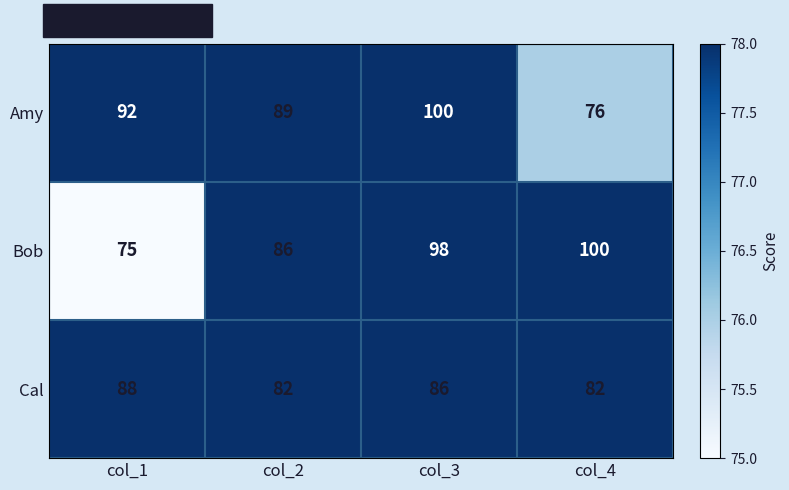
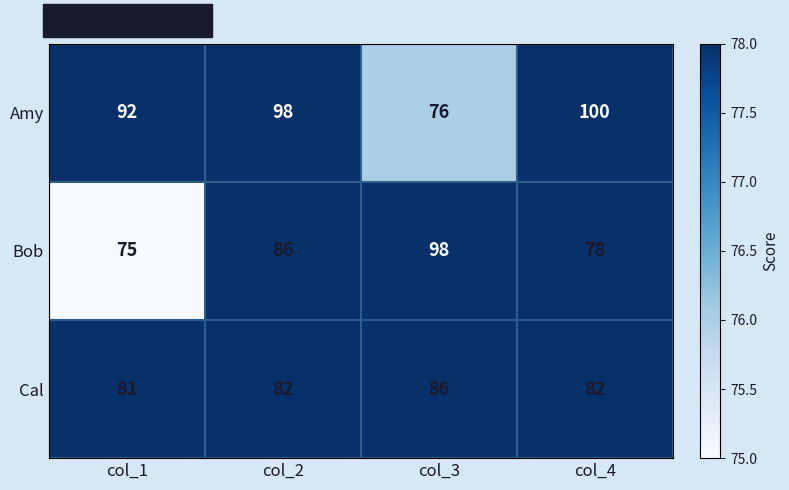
  {
    "Amy": {
      "col_1": 92,
-     "col_2": 89,
-     "col_3": 100,
-     "col_4": 76
+     "col_2": 98,
+     "col_3": 76,
+     "col_4": 100
    },
    "Bob": {
      "col_1": 75,
      "col_2": 86,
      "col_3": 98,
-     "col_4": 100
+     "col_4": 78
    },
    "Cal": {
-     "col_1": 88,
+     "col_1": 81,
      "col_2": 82,
      "col_3": 86,
      "col_4": 82
    }
  }
